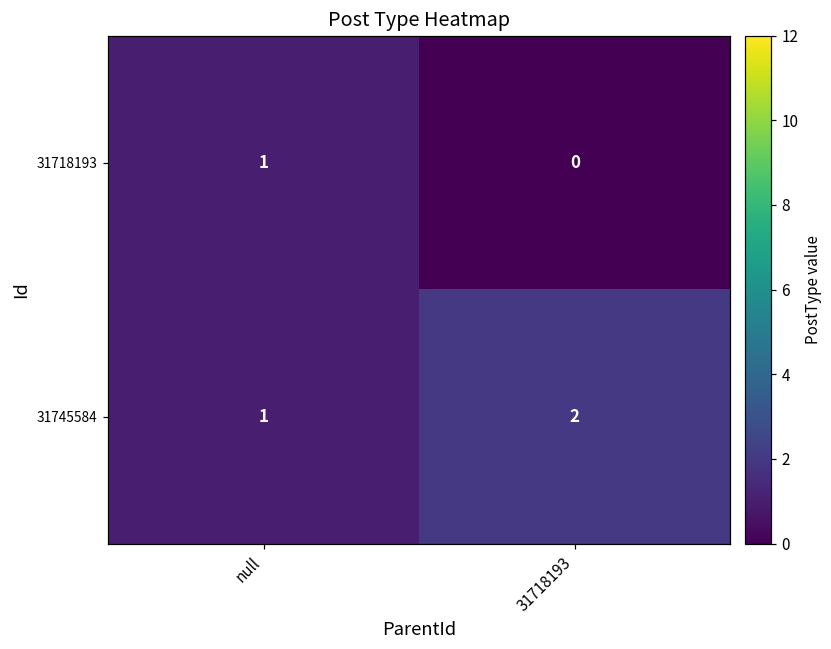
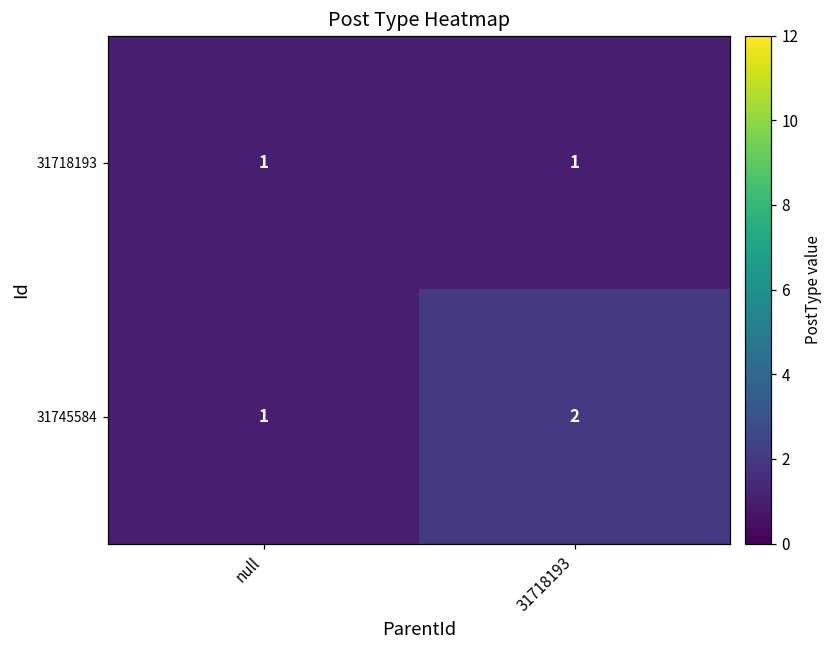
  {
    "31718193": {
      "null": 1,
-     "31718193": 0
+     "31718193": 1
    },
    "31745584": {
      "null": 1,
      "31718193": 2
    }
  }
